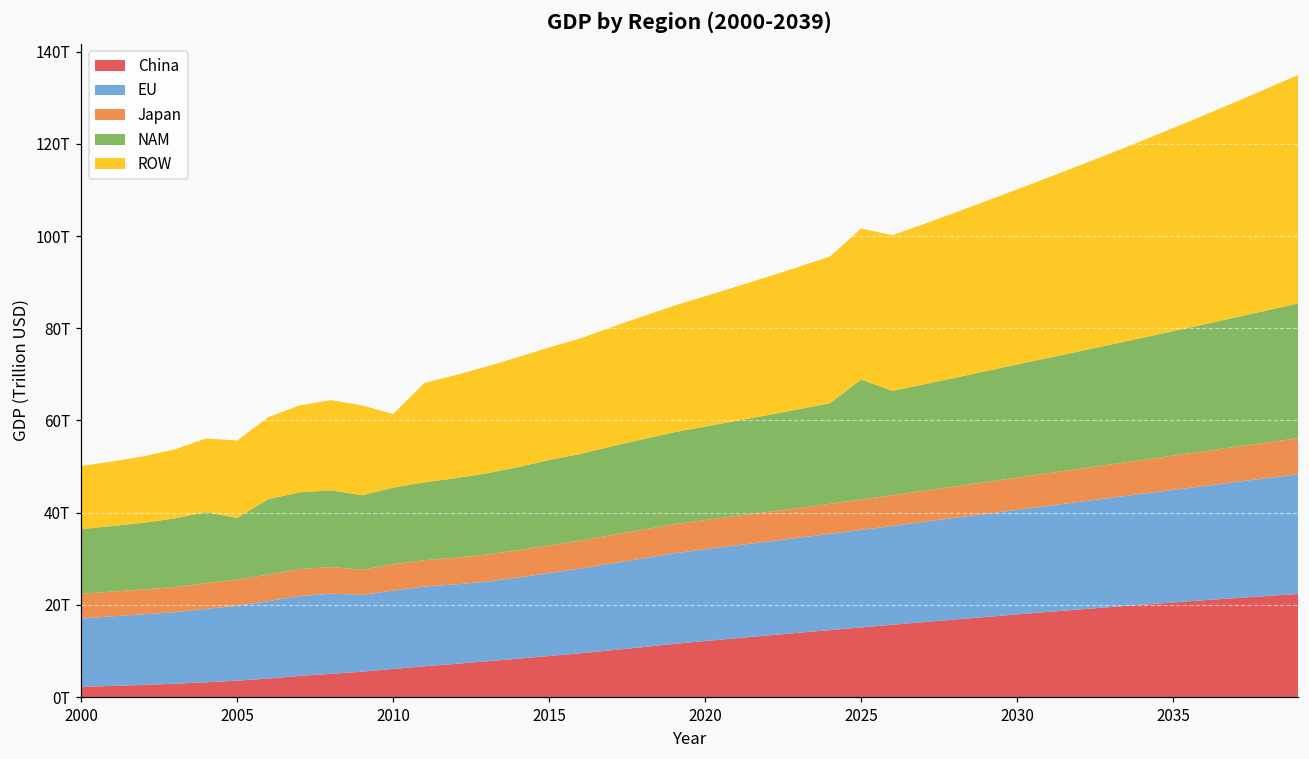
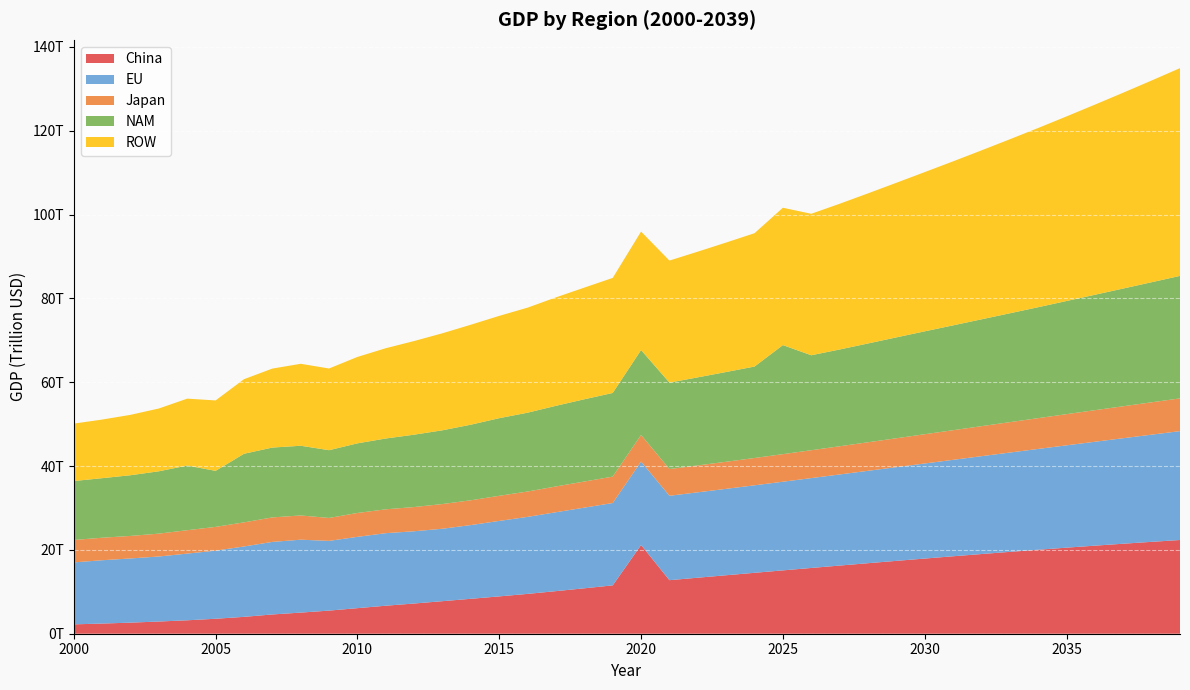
  {
    "China": {
      "2000": "2T",
      "2005": "4T",
      "2010": "6T",
      "2015": "9T",
-     "2020": "12T",
+     "2020": "21T",
      "2025": "15T",
      "2030": "18T",
      "2035": "21T"
    },
    "EU": {
      "2000": "15T",
      "2005": "16T",
      "2010": "17T",
      "2015": "18T",
      "2020": "20T",
      "2025": "21T",
      "2030": "23T",
      "2035": "24T"
    },
    "Japan": {
      "2000": "5T",
      "2005": "6T",
      "2010": "6T",
      "2015": "6T",
      "2020": "6T",
      "2025": "7T",
      "2030": "7T",
      "2035": "7T"
    },
    "NAM": {
      "2000": "14T",
      "2005": "13T",
      "2010": "17T",
      "2015": "19T",
      "2020": "20T",
      "2025": "26T",
      "2030": "25T",
      "2035": "27T"
    },
    "ROW": {
      "2000": "14T",
      "2005": "17T",
-     "2010": "16T",
+     "2010": "21T",
      "2015": "24T",
      "2020": "28T",
      "2025": "33T",
      "2030": "38T",
      "2035": "44T"
    }
  }
